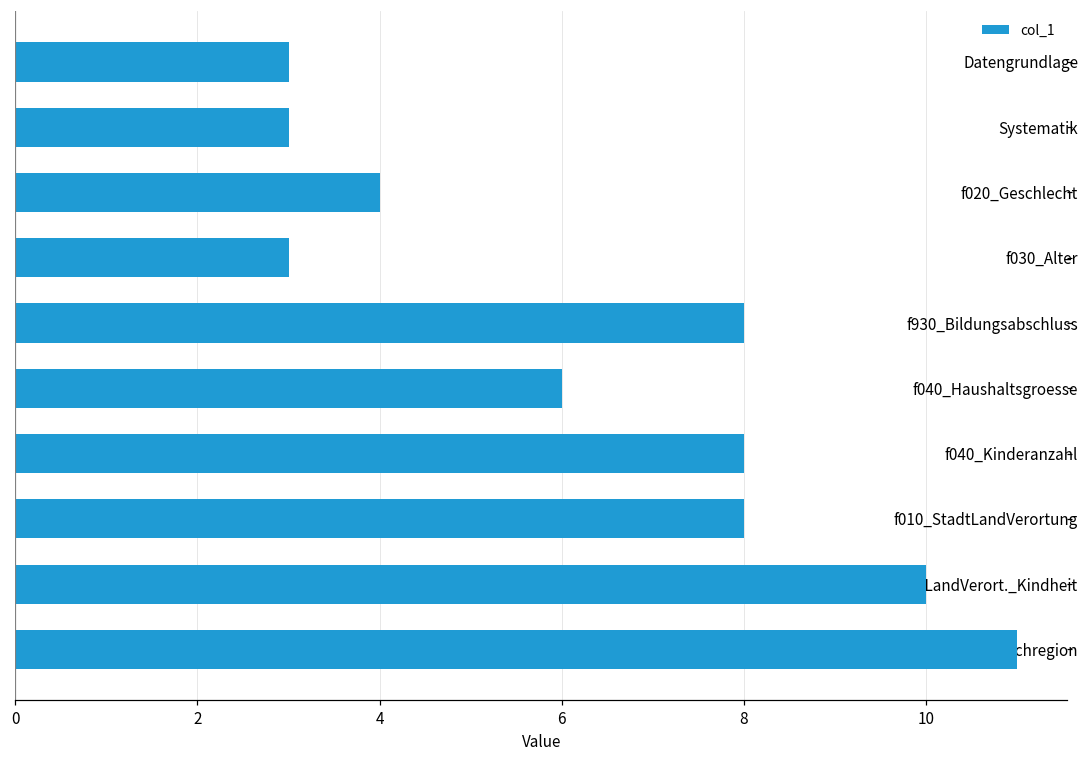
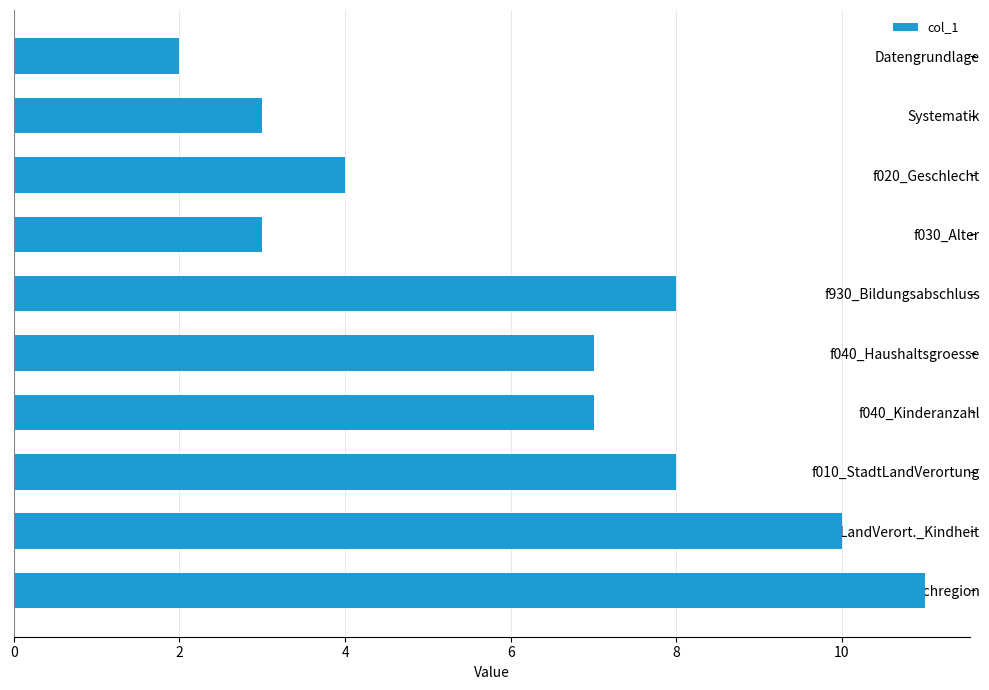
  {
-   "Datengrundlage": 3,
+   "Datengrundlage": 2,
    "Systematik": 3,
    "f020_Geschlecht": 4,
    "f030_Alter": 3,
    "f930_Bildungsabschluss": 8,
-   "f040_Haushaltsgroesse": 6,
-   "f040_Kinderanzahl": 8,
+   "f040_Haushaltsgroesse": 7,
+   "f040_Kinderanzahl": 7,
    "f010_StadtLandVerortung": 8,
    "f920_StadtLandVerort._Kindheit": 10,
    "f010_Sprachregion": 11
  }
